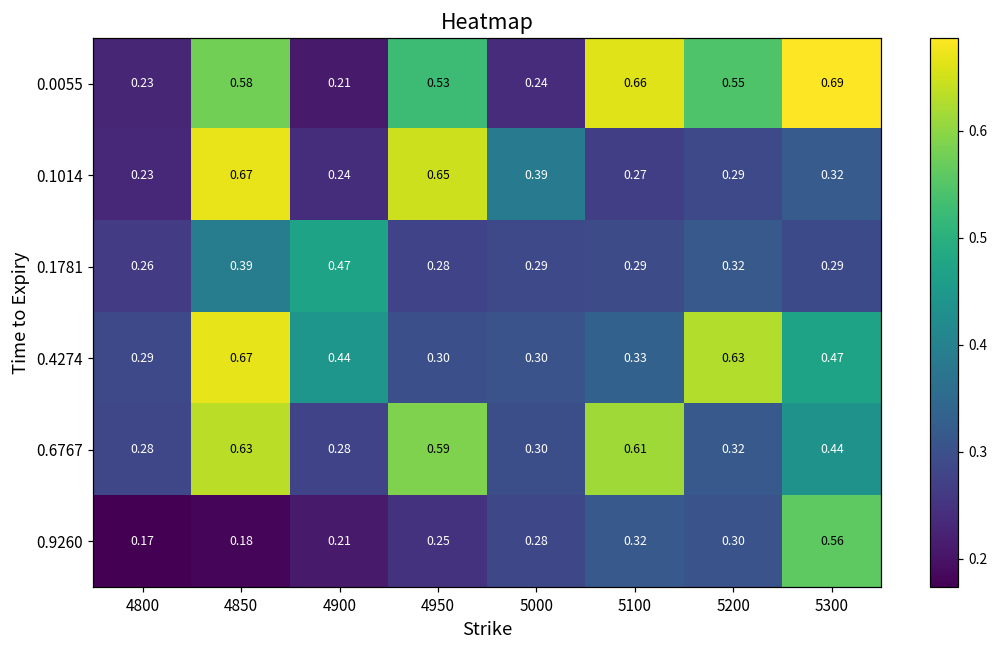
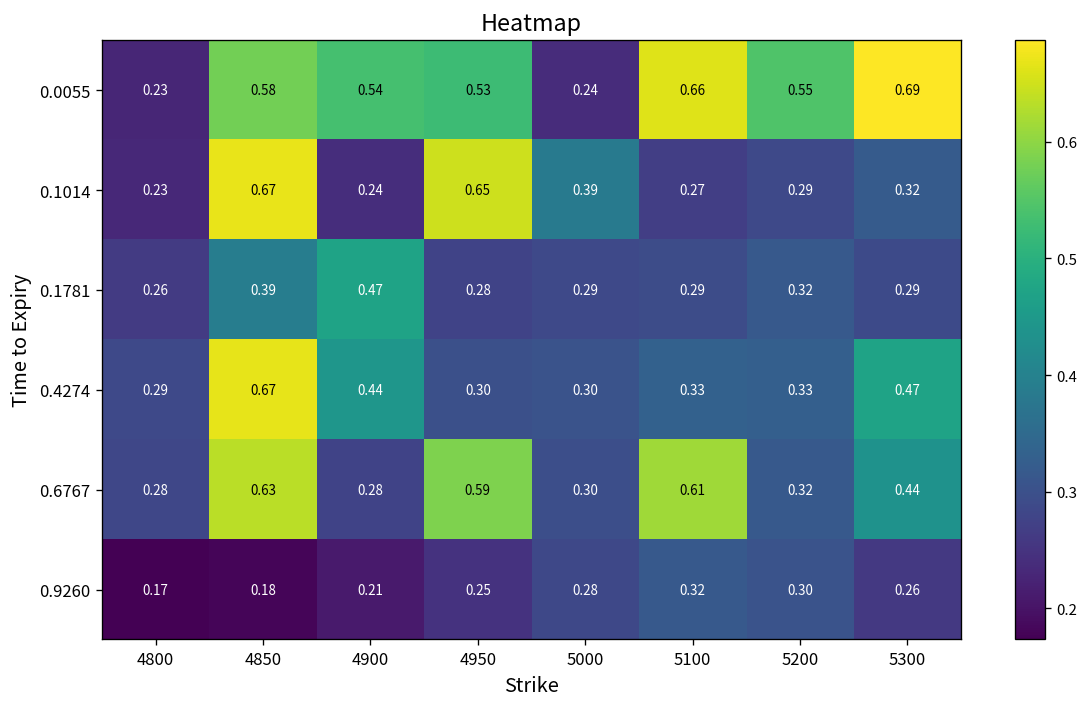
  {
    "0.0055": {
      "4800": 0.23,
      "4850": 0.58,
-     "4900": 0.21,
+     "4900": 0.54,
      "4950": 0.53,
      "5000": 0.24,
      "5100": 0.66,
      "5200": 0.55,
      "5300": 0.69
    },
    "0.1014": {
      "4800": 0.23,
      "4850": 0.67,
      "4900": 0.24,
      "4950": 0.65,
      "5000": 0.39,
      "5100": 0.27,
      "5200": 0.29,
      "5300": 0.32
    },
    "0.1781": {
      "4800": 0.26,
      "4850": 0.39,
      "4900": 0.47,
      "4950": 0.28,
      "5000": 0.29,
      "5100": 0.29,
      "5200": 0.32,
      "5300": 0.29
    },
    "0.4274": {
      "4800": 0.29,
      "4850": 0.67,
      "4900": 0.44,
      "4950": 0.30,
      "5000": 0.30,
      "5100": 0.33,
-     "5200": 0.63,
+     "5200": 0.33,
      "5300": 0.47
    },
    "0.6767": {
      "4800": 0.28,
      "4850": 0.63,
      "4900": 0.28,
      "4950": 0.59,
      "5000": 0.30,
      "5100": 0.61,
      "5200": 0.32,
      "5300": 0.44
    },
    "0.9260": {
      "4800": 0.17,
      "4850": 0.18,
      "4900": 0.21,
      "4950": 0.25,
      "5000": 0.28,
      "5100": 0.32,
      "5200": 0.30,
-     "5300": 0.56
+     "5300": 0.26
    }
  }
